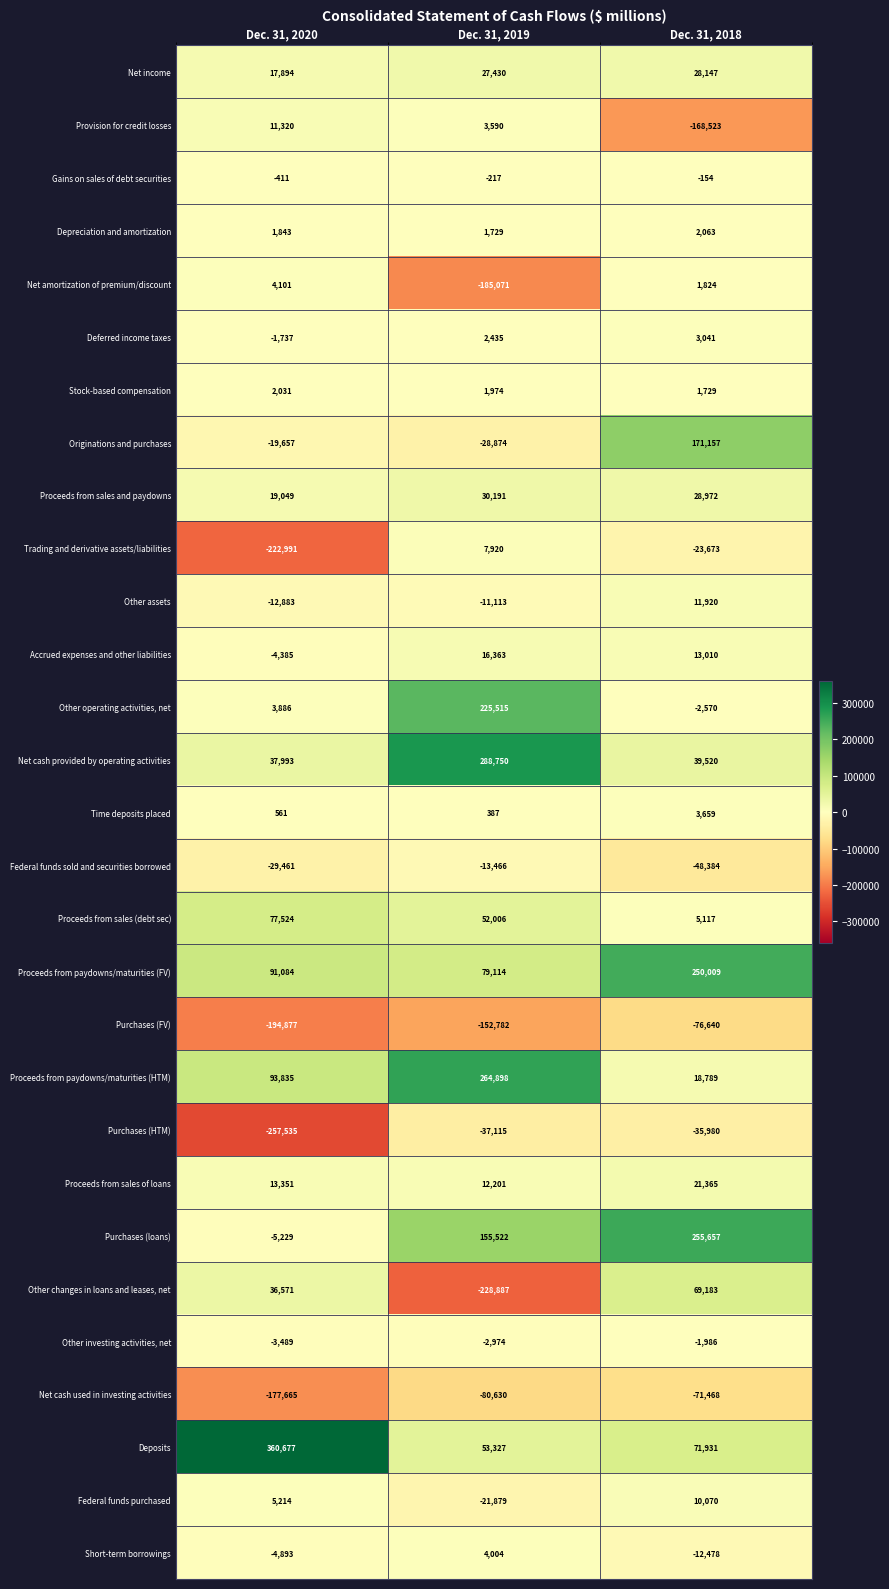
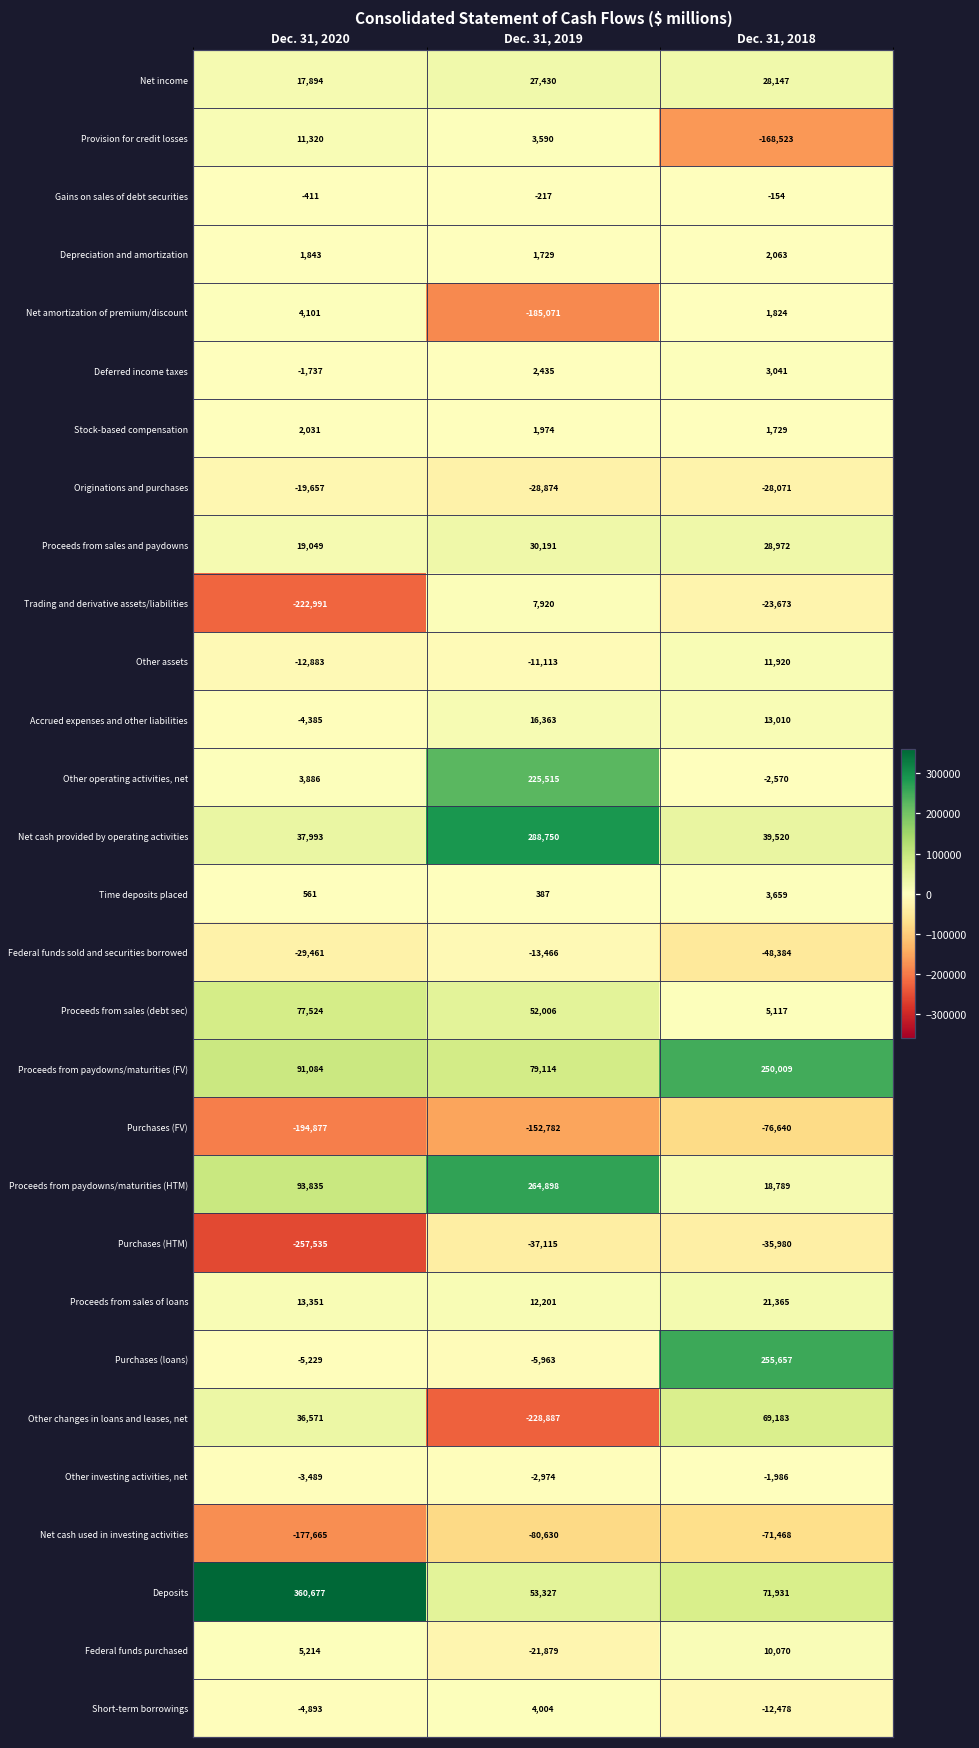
  {
    "Net income": {
      "Dec. 31, 2020": "17,894",
      "Dec. 31, 2019": "27,430",
      "Dec. 31, 2018": "28,147"
    },
    "Provision for credit losses": {
      "Dec. 31, 2020": "11,320",
      "Dec. 31, 2019": "3,590",
      "Dec. 31, 2018": "-168,523"
    },
    "Gains on sales of debt securities": {
      "Dec. 31, 2020": "-411",
      "Dec. 31, 2019": "-217",
      "Dec. 31, 2018": "-154"
    },
    "Depreciation and amortization": {
      "Dec. 31, 2020": "1,843",
      "Dec. 31, 2019": "1,729",
      "Dec. 31, 2018": "2,063"
    },
    "Net amortization of premium/discount": {
      "Dec. 31, 2020": "4,101",
      "Dec. 31, 2019": "-185,071",
      "Dec. 31, 2018": "1,824"
    },
    "Deferred income taxes": {
      "Dec. 31, 2020": "-1,737",
      "Dec. 31, 2019": "2,435",
      "Dec. 31, 2018": "3,041"
    },
    "Stock-based compensation": {
      "Dec. 31, 2020": "2,031",
      "Dec. 31, 2019": "1,974",
      "Dec. 31, 2018": "1,729"
    },
    "Originations and purchases": {
      "Dec. 31, 2020": "-19,657",
      "Dec. 31, 2019": "-28,874",
-     "Dec. 31, 2018": "171,157"
+     "Dec. 31, 2018": "-28,071"
    },
    "Proceeds from sales and paydowns": {
      "Dec. 31, 2020": "19,049",
      "Dec. 31, 2019": "30,191",
      "Dec. 31, 2018": "28,972"
    },
    "Trading and derivative assets/liabilities": {
      "Dec. 31, 2020": "-222,991",
      "Dec. 31, 2019": "7,920",
      "Dec. 31, 2018": "-23,673"
    },
    "Other assets": {
      "Dec. 31, 2020": "-12,883",
      "Dec. 31, 2019": "-11,113",
      "Dec. 31, 2018": "11,920"
    },
    "Accrued expenses and other liabilities": {
      "Dec. 31, 2020": "-4,385",
      "Dec. 31, 2019": "16,363",
      "Dec. 31, 2018": "13,010"
    },
    "Other operating activities, net": {
      "Dec. 31, 2020": "3,886",
      "Dec. 31, 2019": "225,515",
      "Dec. 31, 2018": "-2,570"
    },
    "Net cash provided by operating activities": {
      "Dec. 31, 2020": "37,993",
      "Dec. 31, 2019": "288,750",
      "Dec. 31, 2018": "39,520"
    },
    "Time deposits placed": {
      "Dec. 31, 2020": "561",
      "Dec. 31, 2019": "387",
      "Dec. 31, 2018": "3,659"
    },
    "Federal funds sold and securities borrowed": {
      "Dec. 31, 2020": "-29,461",
      "Dec. 31, 2019": "-13,466",
      "Dec. 31, 2018": "-48,384"
    },
    "Proceeds from sales (debt sec)": {
      "Dec. 31, 2020": "77,524",
      "Dec. 31, 2019": "52,006",
      "Dec. 31, 2018": "5,117"
    },
    "Proceeds from paydowns/maturities (FV)": {
      "Dec. 31, 2020": "91,084",
      "Dec. 31, 2019": "79,114",
      "Dec. 31, 2018": "250,009"
    },
    "Purchases (FV)": {
      "Dec. 31, 2020": "-194,877",
      "Dec. 31, 2019": "-152,782",
      "Dec. 31, 2018": "-76,640"
    },
    "Proceeds from paydowns/maturities (HTM)": {
      "Dec. 31, 2020": "93,835",
      "Dec. 31, 2019": "264,898",
      "Dec. 31, 2018": "18,789"
    },
    "Purchases (HTM)": {
      "Dec. 31, 2020": "-257,535",
      "Dec. 31, 2019": "-37,115",
      "Dec. 31, 2018": "-35,980"
    },
    "Proceeds from sales of loans": {
      "Dec. 31, 2020": "13,351",
      "Dec. 31, 2019": "12,201",
      "Dec. 31, 2018": "21,365"
    },
    "Purchases (loans)": {
      "Dec. 31, 2020": "-5,229",
-     "Dec. 31, 2019": "155,522",
+     "Dec. 31, 2019": "-5,963",
      "Dec. 31, 2018": "255,657"
    },
    "Other changes in loans and leases, net": {
      "Dec. 31, 2020": "36,571",
      "Dec. 31, 2019": "-228,887",
      "Dec. 31, 2018": "69,183"
    },
    "Other investing activities, net": {
      "Dec. 31, 2020": "-3,489",
      "Dec. 31, 2019": "-2,974",
      "Dec. 31, 2018": "-1,986"
    },
    "Net cash used in investing activities": {
      "Dec. 31, 2020": "-177,665",
      "Dec. 31, 2019": "-80,630",
      "Dec. 31, 2018": "-71,468"
    },
    "Deposits": {
      "Dec. 31, 2020": "360,677",
      "Dec. 31, 2019": "53,327",
      "Dec. 31, 2018": "71,931"
    },
    "Federal funds purchased": {
      "Dec. 31, 2020": "5,214",
      "Dec. 31, 2019": "-21,879",
      "Dec. 31, 2018": "10,070"
    },
    "Short-term borrowings": {
      "Dec. 31, 2020": "-4,893",
      "Dec. 31, 2019": "4,004",
      "Dec. 31, 2018": "-12,478"
    }
  }
